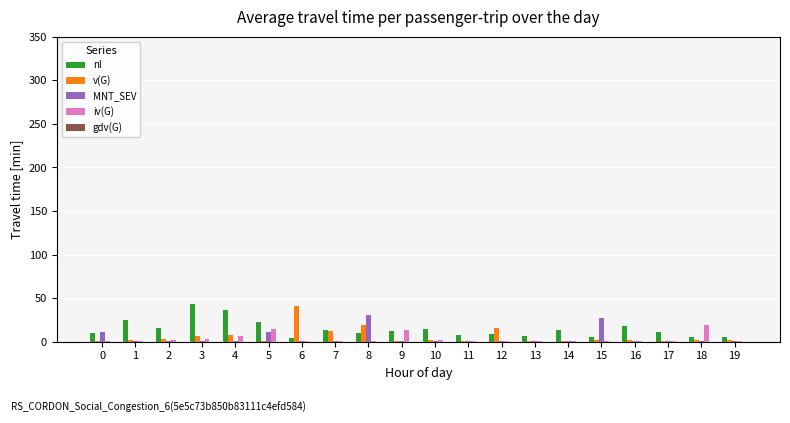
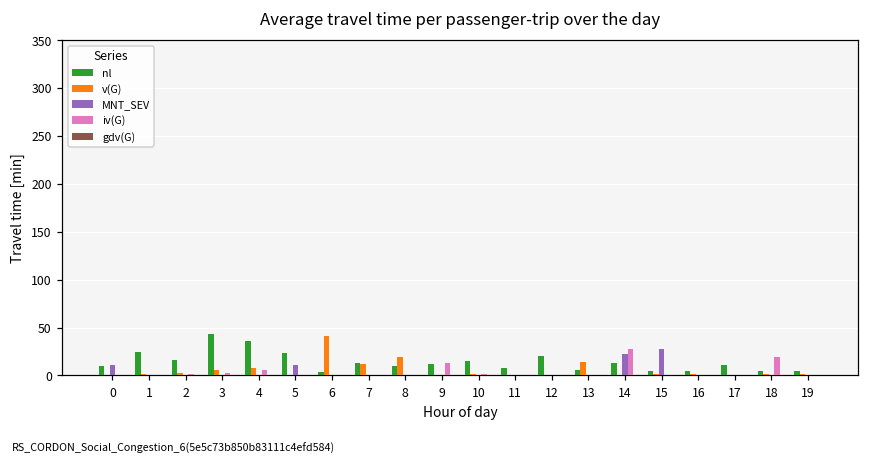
  {
    "nl": {
      "0": 10,
      "1": 30,
      "2": 20,
      "3": 40,
      "4": 40,
      "5": 20,
      "6": 0,
      "7": 10,
      "8": 10,
      "9": 10,
      "10": 20,
      "11": 10,
-     "12": 10,
+     "12": 20,
      "13": 10,
      "14": 10,
      "15": 10,
-     "16": 20,
+     "16": 10,
      "17": 10,
      "18": 10,
      "19": 10
    },
    "v(G)": {
      "2": 0,
      "3": 10,
      "4": 10,
      "6": 40,
      "7": 10,
      "8": 20,
-     "12": 20,
-     "13": 0
+     "12": 0,
+     "13": 10
    },
    "MNT_SEV": {
      "0": 10,
      "5": 10,
-     "8": 30,
-     "14": 0,
+     "8": 0,
+     "14": 20,
      "15": 30
    },
    "iv(G)": {
      "3": 0,
      "4": 10,
-     "5": 10,
+     "5": 0,
      "9": 10,
-     "14": 0,
+     "14": 30,
      "18": 20
    },
    "gdv(G)": {
      "0": 0,
      "1": 0,
      "2": 0,
      "3": 0,
      "4": 0,
      "5": 0,
      "6": 0,
      "7": 0,
      "8": 0,
      "9": 0,
      "10": 0,
      "11": 0,
      "12": 0,
      "13": 0,
      "14": 0,
      "15": 0,
      "16": 0,
      "17": 0,
      "18": 0,
      "19": 0
    }
  }
